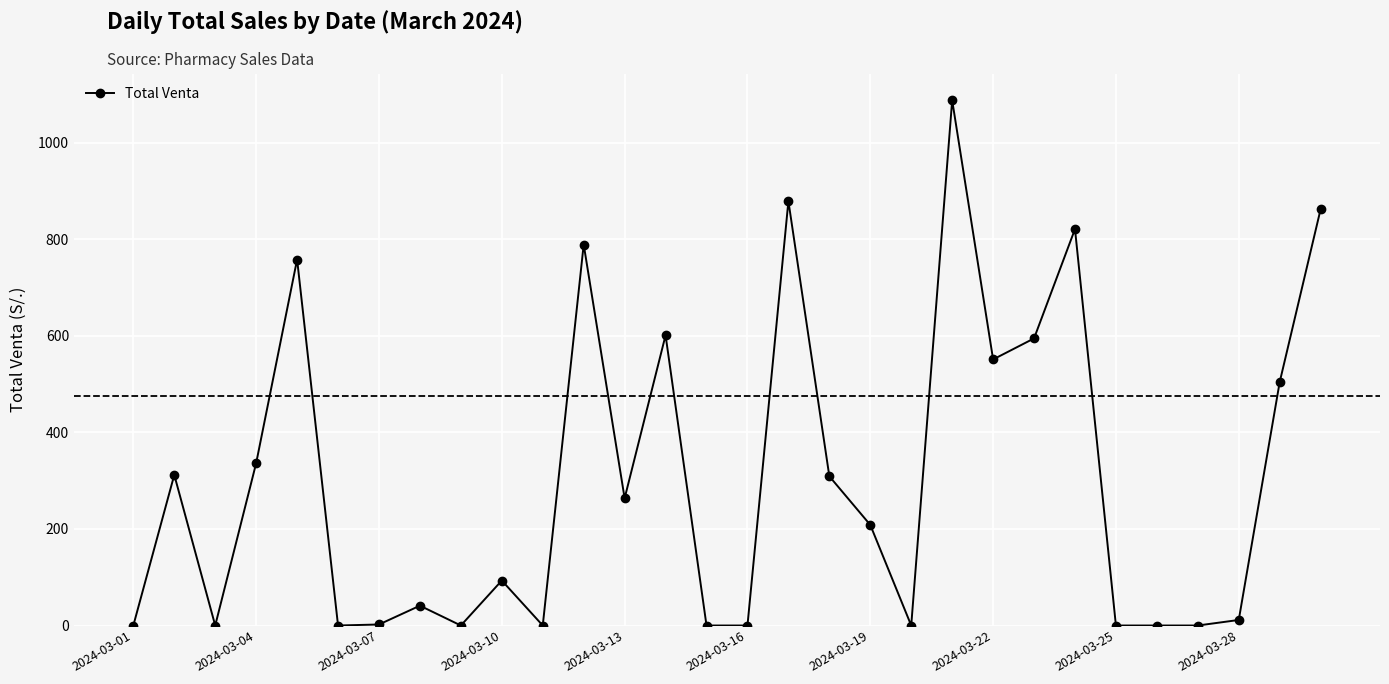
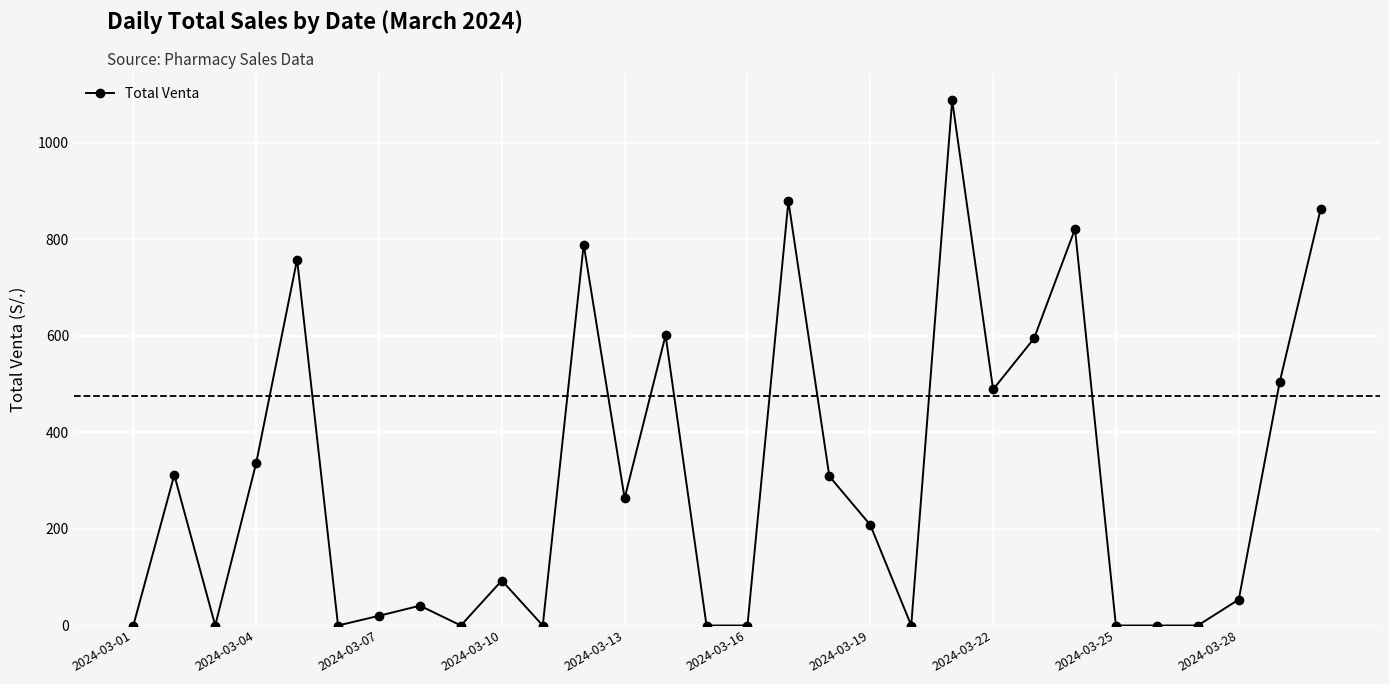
  {
    "2024-03-01": 0,
    "2024-03-04": 340,
-   "2024-03-07": 0,
+   "2024-03-07": 20,
    "2024-03-10": 90,
    "2024-03-13": 260,
    "2024-03-16": 0,
    "2024-03-19": 210,
-   "2024-03-22": 550,
+   "2024-03-22": 490,
    "2024-03-25": 0,
-   "2024-03-28": 10
+   "2024-03-28": 50
  }
